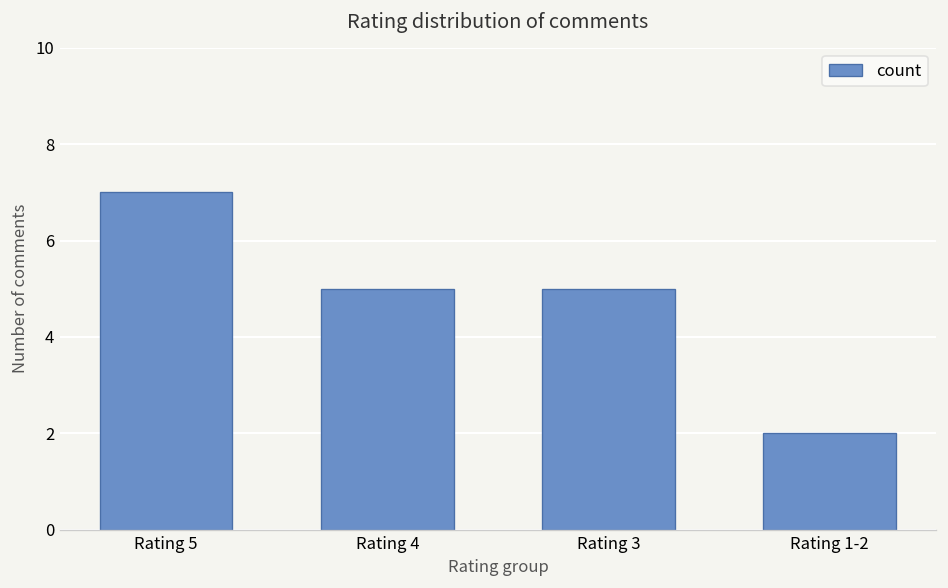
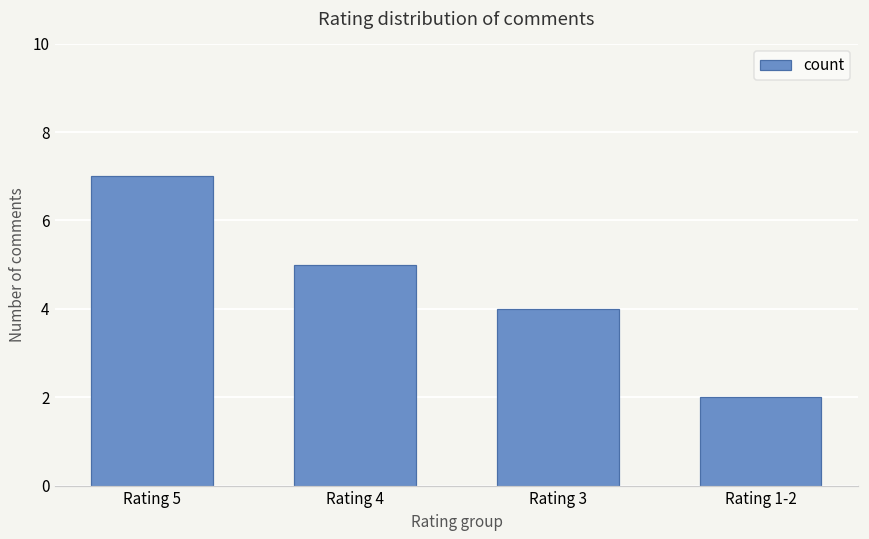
  {
    "Rating 5": 7,
    "Rating 4": 5,
-   "Rating 3": 5,
+   "Rating 3": 4,
    "Rating 1-2": 2
  }
